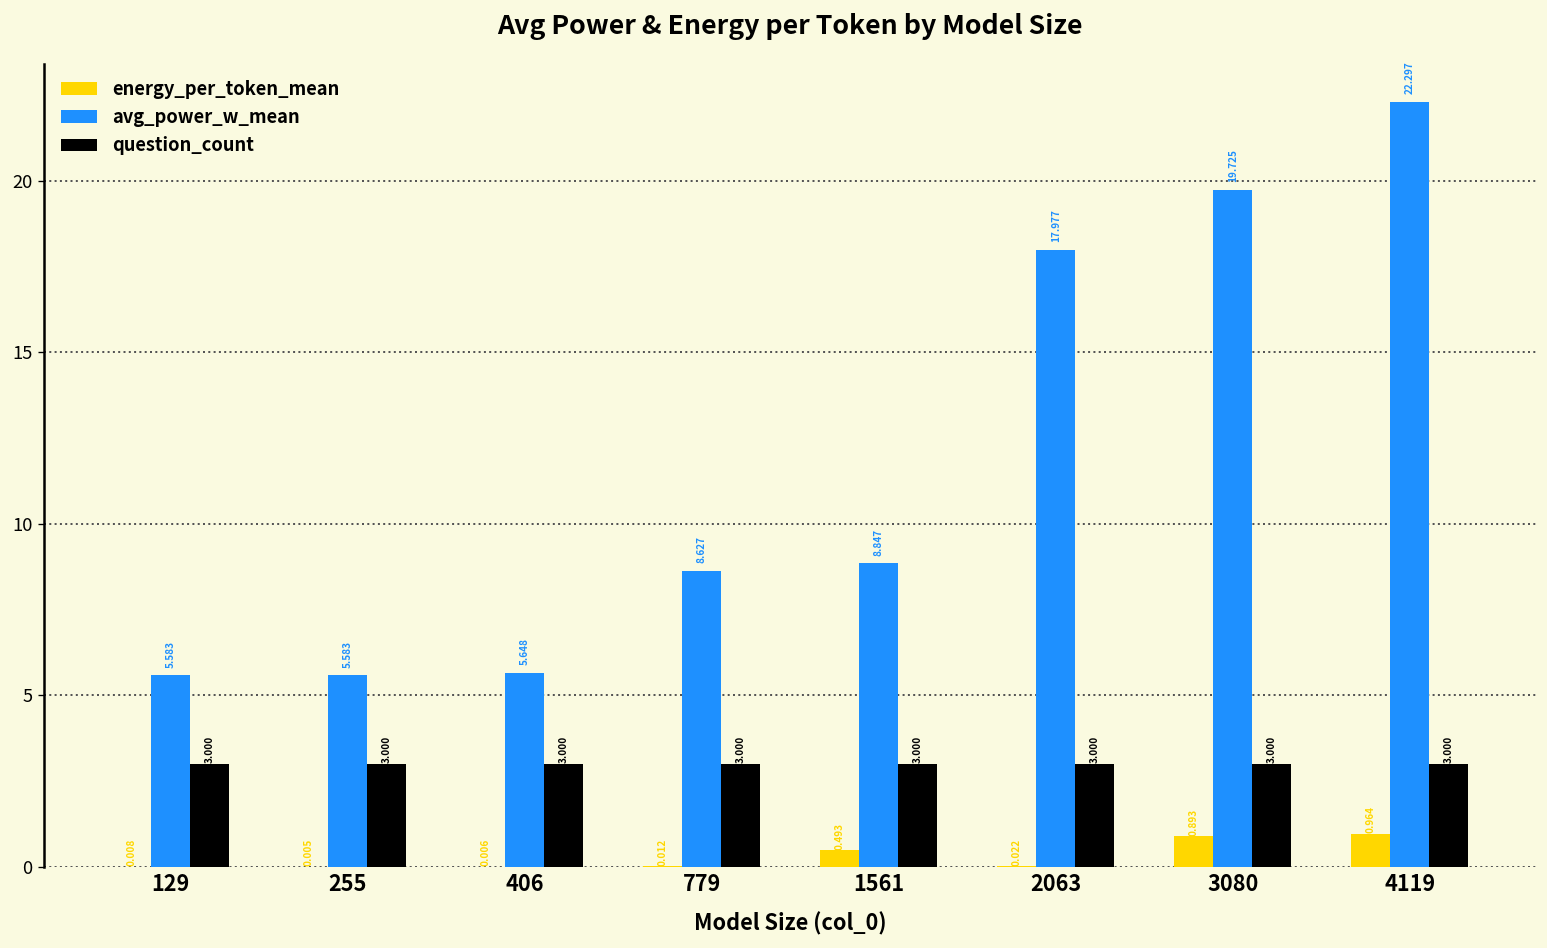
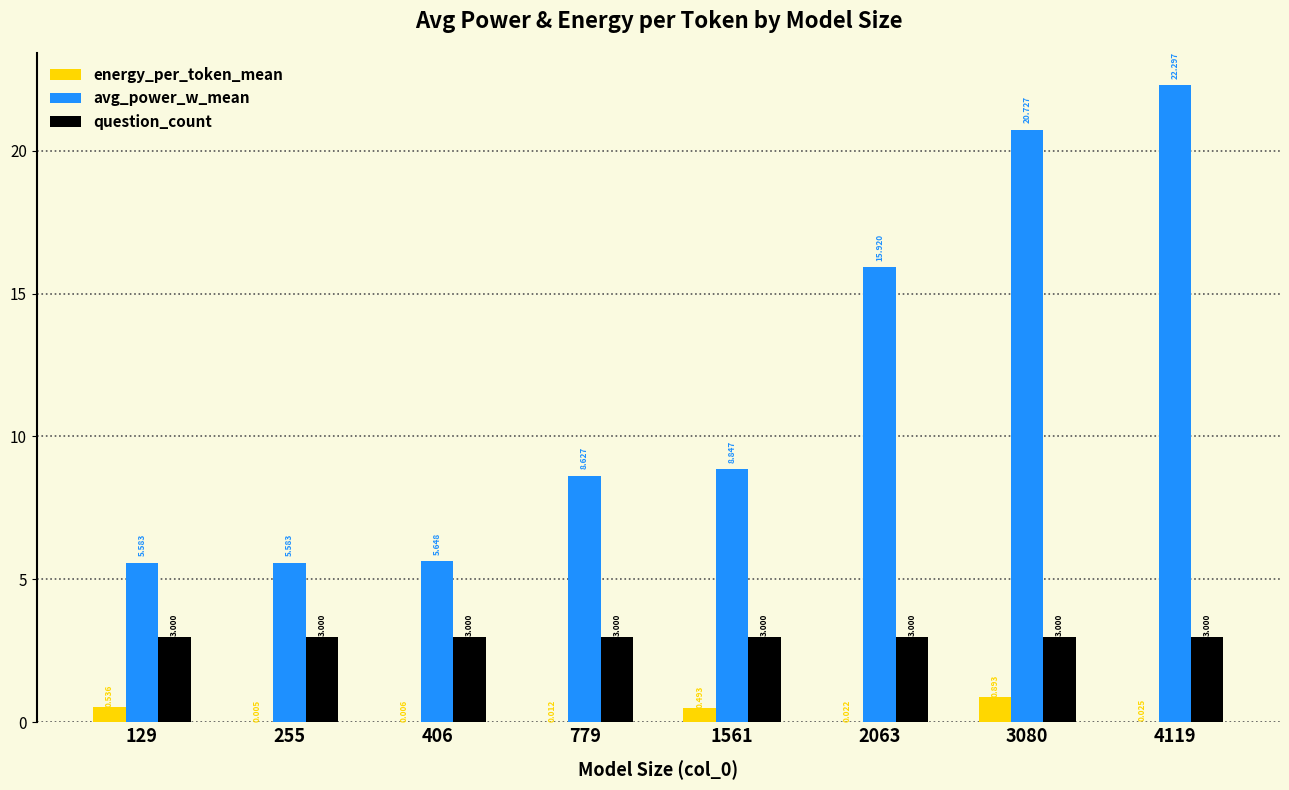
  {
    "energy_per_token_mean": {
-     "129": 0.008,
+     "129": 0.536,
      "255": 0.005,
      "406": 0.006,
      "779": 0.012,
      "1561": 0.493,
      "2063": 0.022,
      "3080": 0.893,
-     "4119": 0.964
+     "4119": 0.025
    },
    "avg_power_w_mean": {
      "129": 5.583,
      "255": 5.583,
      "406": 5.648,
      "779": 8.627,
      "1561": 8.847,
-     "2063": 17.977,
-     "3080": 19.725,
+     "2063": 15.920,
+     "3080": 20.727,
      "4119": 22.297
    },
    "question_count": {
      "129": 3.000,
      "255": 3.000,
      "406": 3.000,
      "779": 3.000,
      "1561": 3.000,
      "2063": 3.000,
      "3080": 3.000,
      "4119": 3.000
    }
  }
